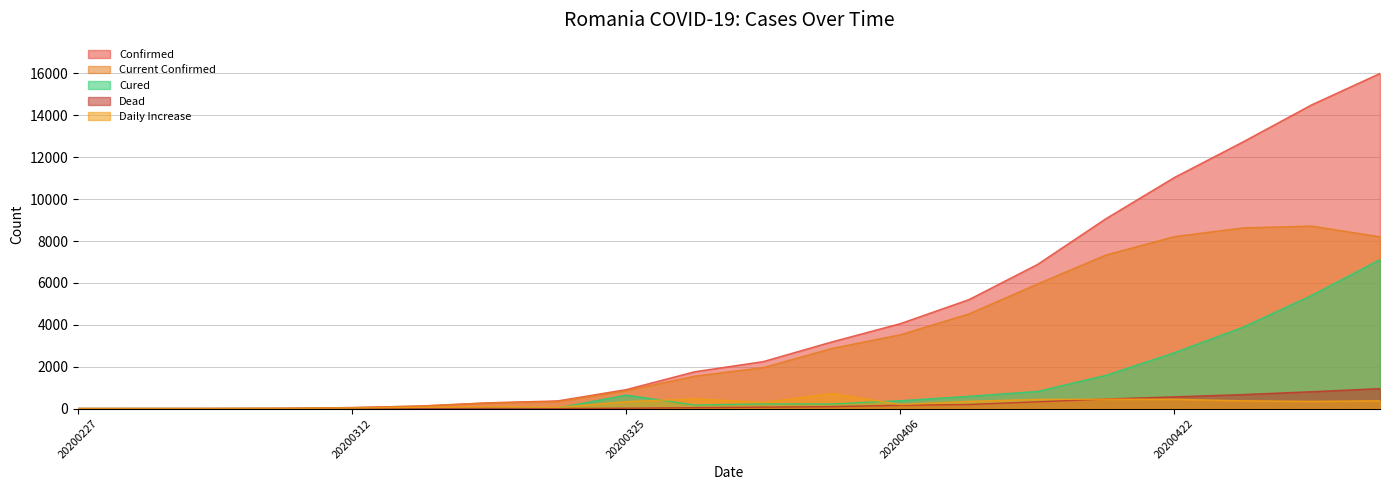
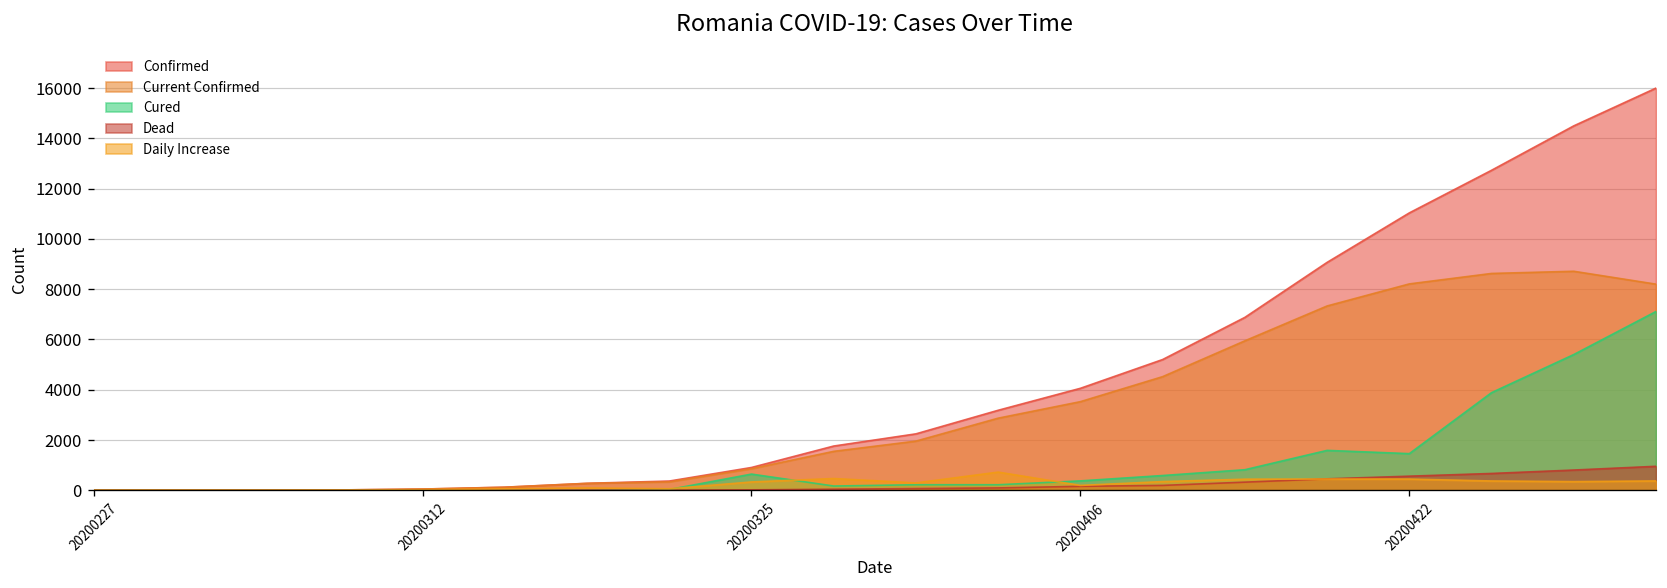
  {
    "Cured": {
      "20200325": 600,
      "20200406": 400,
-     "20200422": 2700
+     "20200422": 1500
    }
  }
